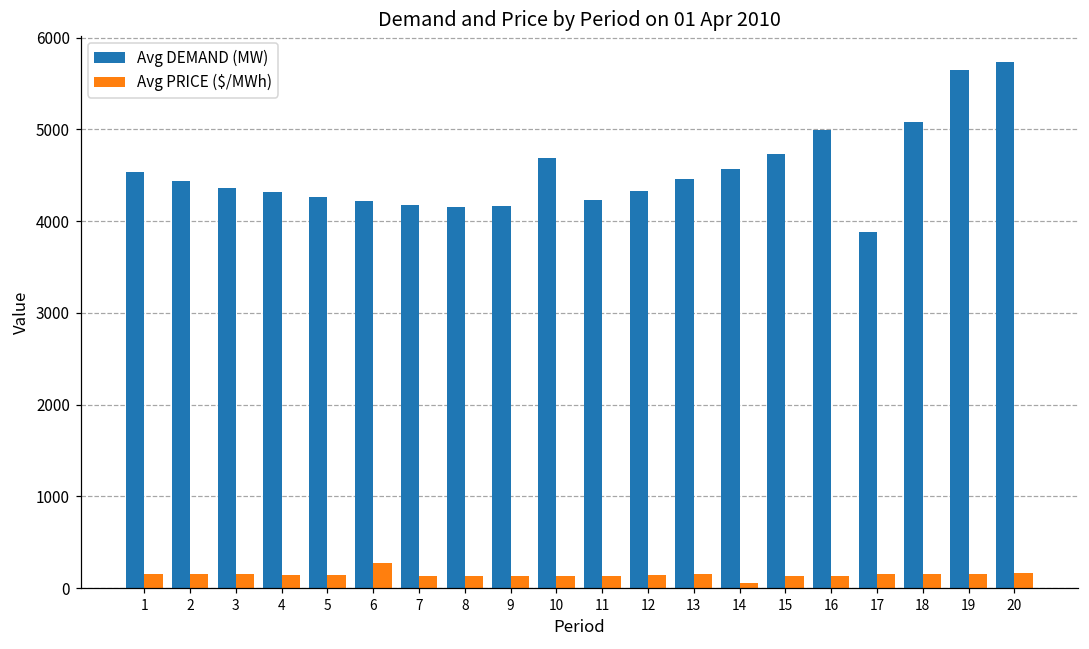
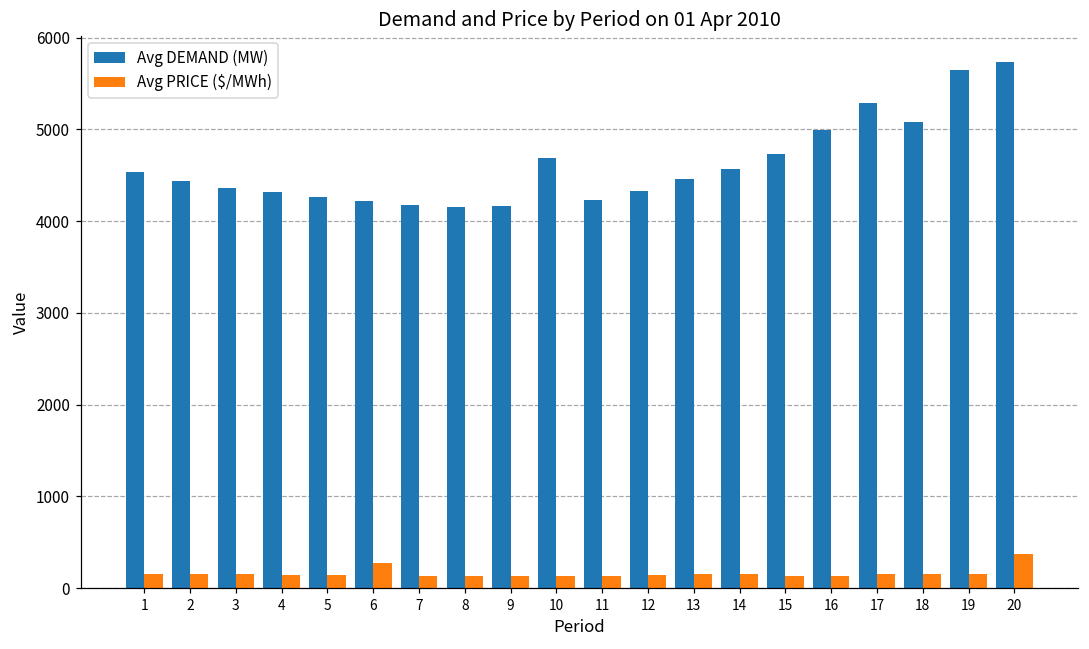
  {
    "Avg DEMAND (MW)": {
      "1": 4500,
      "2": 4400,
      "3": 4400,
      "4": 4300,
      "5": 4300,
      "6": 4200,
      "7": 4200,
      "8": 4200,
      "9": 4200,
      "10": 4700,
      "11": 4200,
      "12": 4300,
      "13": 4500,
      "14": 4600,
      "15": 4700,
      "16": 5000,
-     "17": 3900,
+     "17": 5300,
      "18": 5100,
      "19": 5600,
      "20": 5700
    },
    "Avg PRICE ($/MWh)": {
      "1": 200,
      "2": 200,
      "3": 200,
      "4": 100,
      "5": 100,
      "6": 300,
      "7": 100,
      "8": 100,
      "9": 100,
      "10": 100,
      "11": 100,
      "12": 100,
      "13": 200,
-     "14": 100,
+     "14": 200,
      "15": 100,
      "16": 100,
      "17": 200,
      "18": 200,
      "19": 200,
-     "20": 200
+     "20": 400
    }
  }
